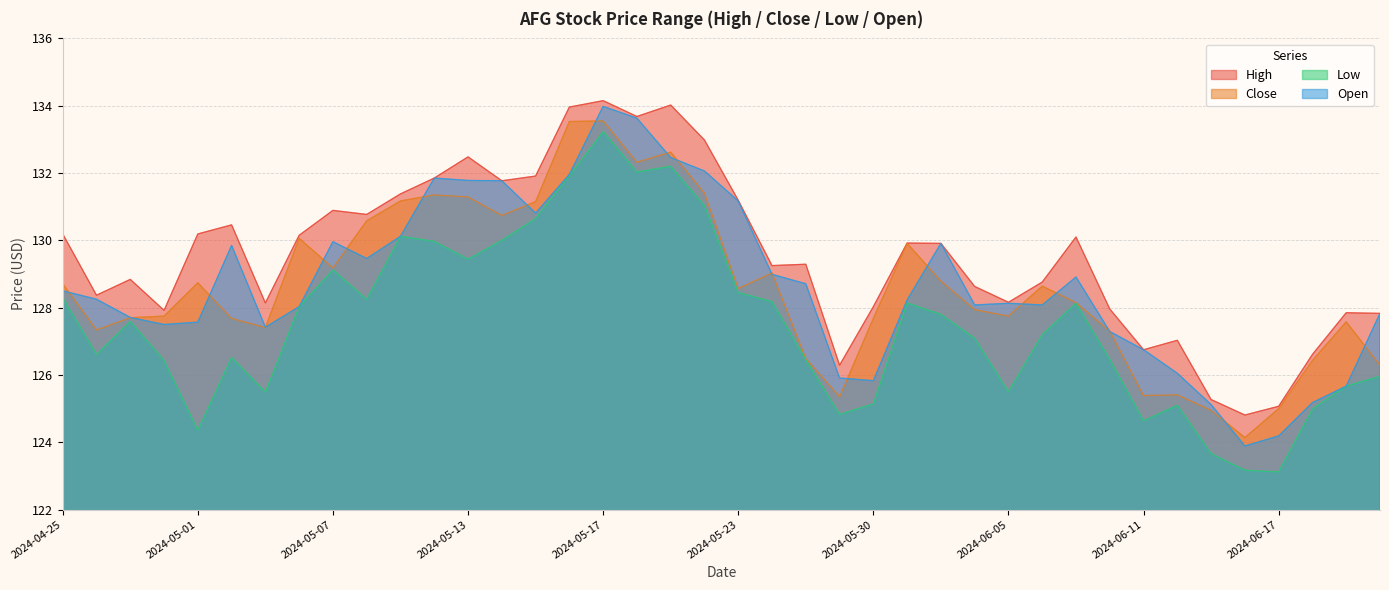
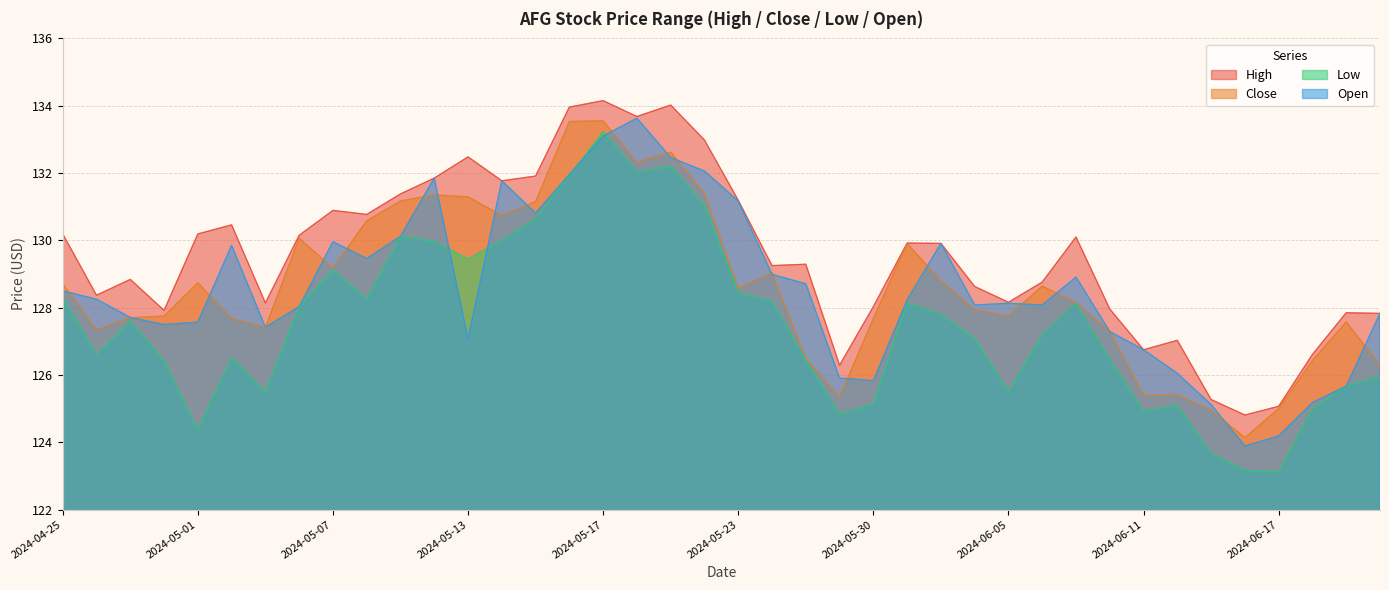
  {
    "Low": {
      "2024-04-25": 128.3,
      "2024-05-01": 124.4,
      "2024-05-13": 129.4,
      "2024-05-17": 133.2,
      "2024-05-23": 128.5,
      "2024-05-30": 125.1,
      "2024-06-05": 125.5,
-     "2024-06-11": 124.6,
+     "2024-06-11": 124.9,
      "2024-06-17": 123.1
    },
    "Open": {
      "2024-04-25": 128.5,
      "2024-05-01": 127.6,
      "2024-05-07": 130.0,
-     "2024-05-13": 131.8,
-     "2024-05-17": 134.0,
+     "2024-05-13": 127.1,
+     "2024-05-17": 133.1,
      "2024-05-30": 125.8,
      "2024-06-17": 124.2
    }
  }
